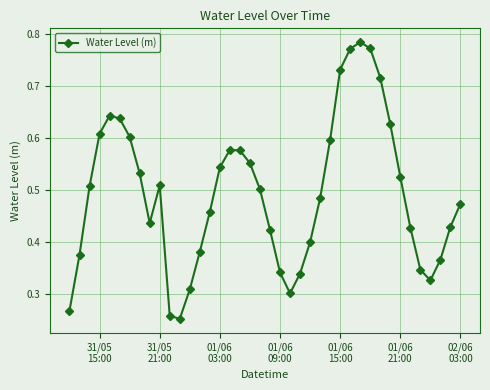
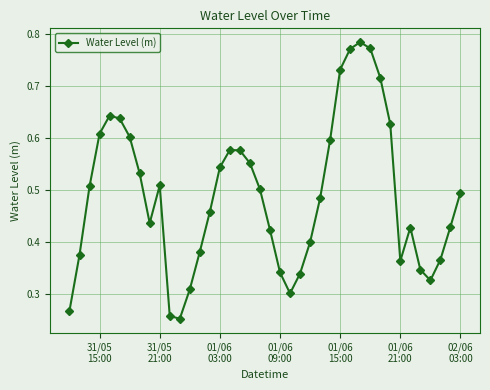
  {
    "31/05 15:00": 0.61,
    "31/05 21:00": 0.51,
    "01/06 03:00": 0.54,
    "01/06 09:00": 0.34,
    "01/06 15:00": 0.73,
-   "01/06 21:00": 0.52,
-   "02/06 03:00": 0.47
+   "01/06 21:00": 0.36,
+   "02/06 03:00": 0.49
  }
